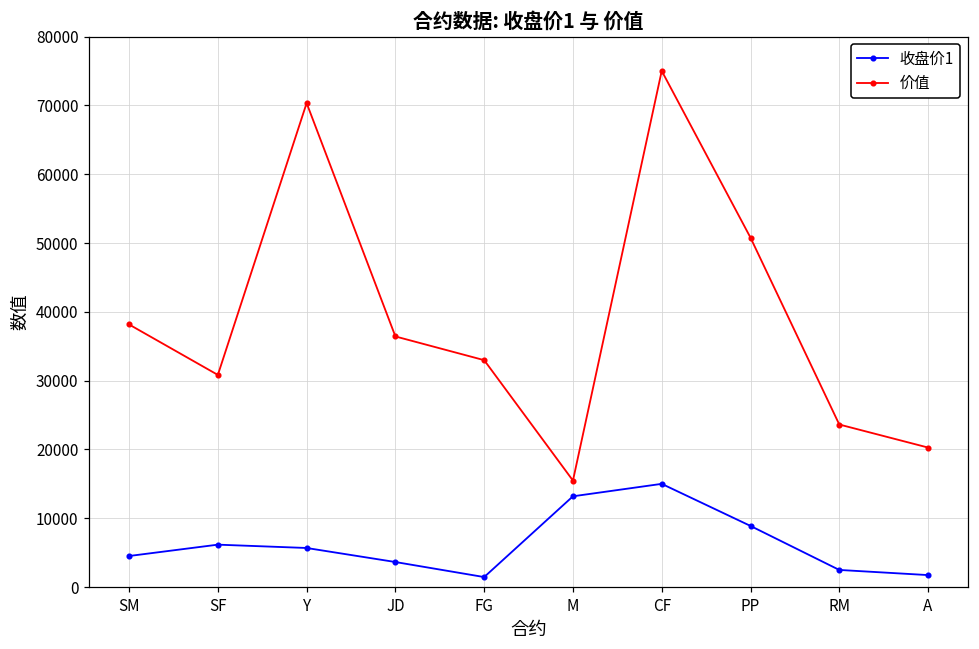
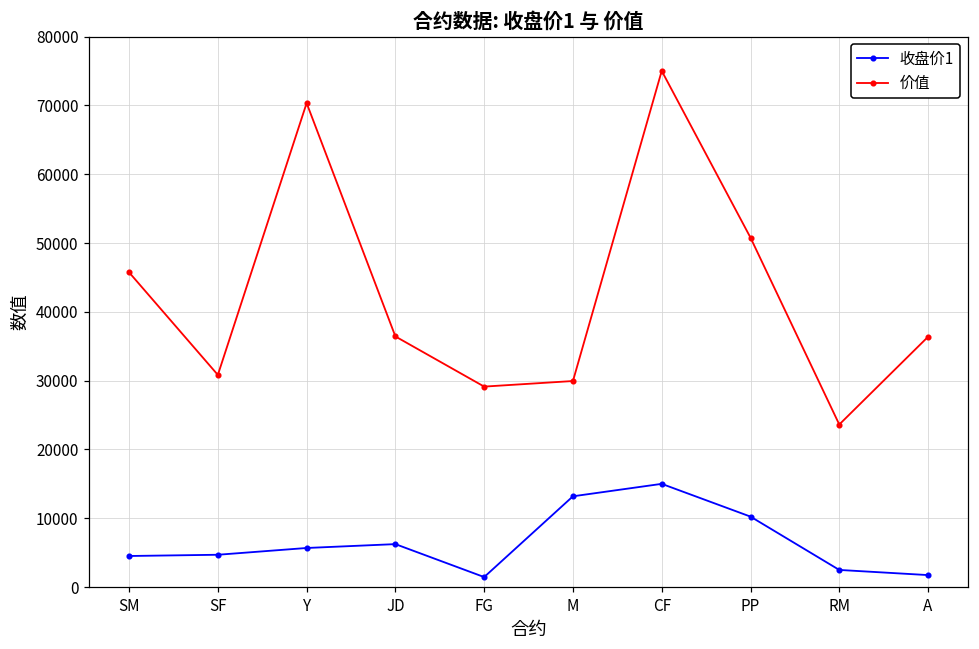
  {
    "收盘价1": {
      "SM": 5000,
-     "SF": 6000,
+     "SF": 5000,
      "Y": 6000,
-     "JD": 4000,
+     "JD": 6000,
      "FG": 1000,
      "M": 13000,
      "CF": 15000,
-     "PP": 9000,
+     "PP": 10000,
      "RM": 2000,
      "A": 2000
    },
    "价值": {
-     "SM": 38000,
+     "SM": 46000,
      "SF": 31000,
      "Y": 70000,
      "JD": 36000,
-     "FG": 33000,
-     "M": 15000,
+     "FG": 29000,
+     "M": 30000,
      "CF": 75000,
      "PP": 51000,
      "RM": 24000,
-     "A": 20000
+     "A": 36000
    }
  }
